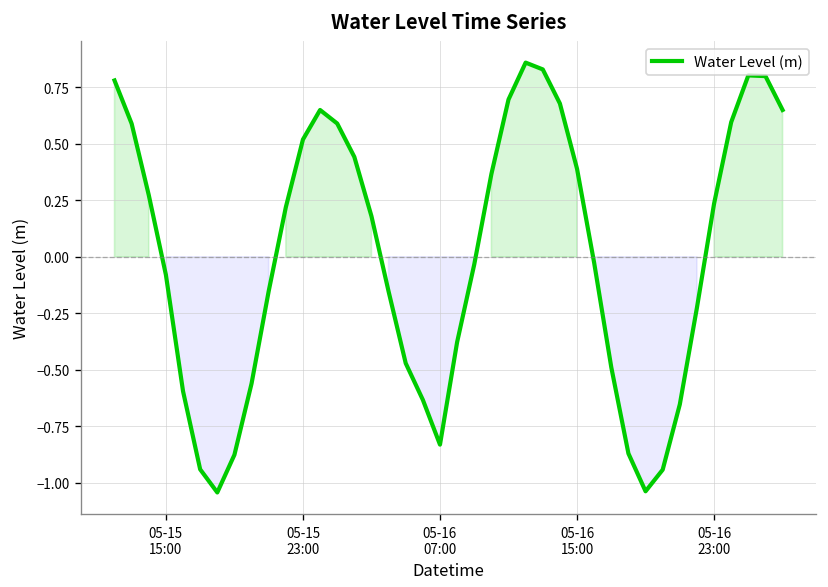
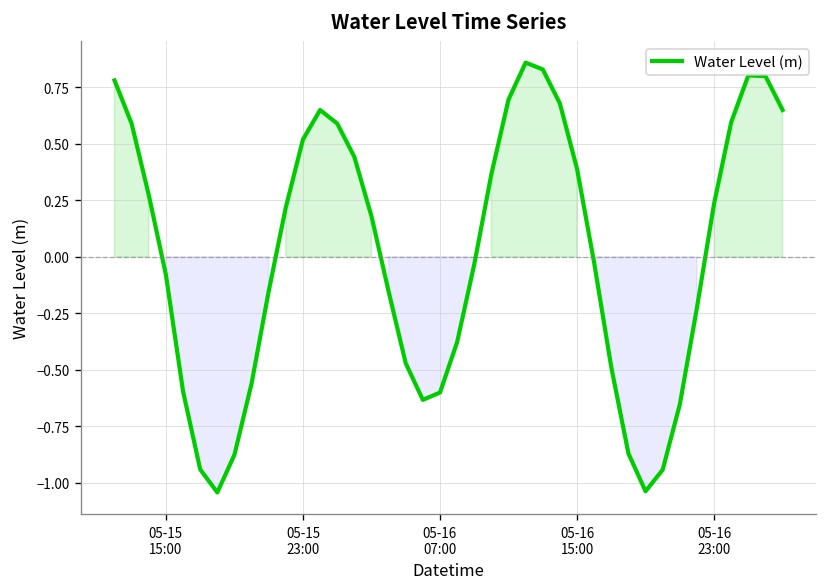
  {
    "05-15 15:00": -0.08,
    "05-15 23:00": 0.52,
-   "05-16 07:00": -0.83,
+   "05-16 07:00": -0.60,
    "05-16 15:00": 0.39,
    "05-16 23:00": 0.24
  }
